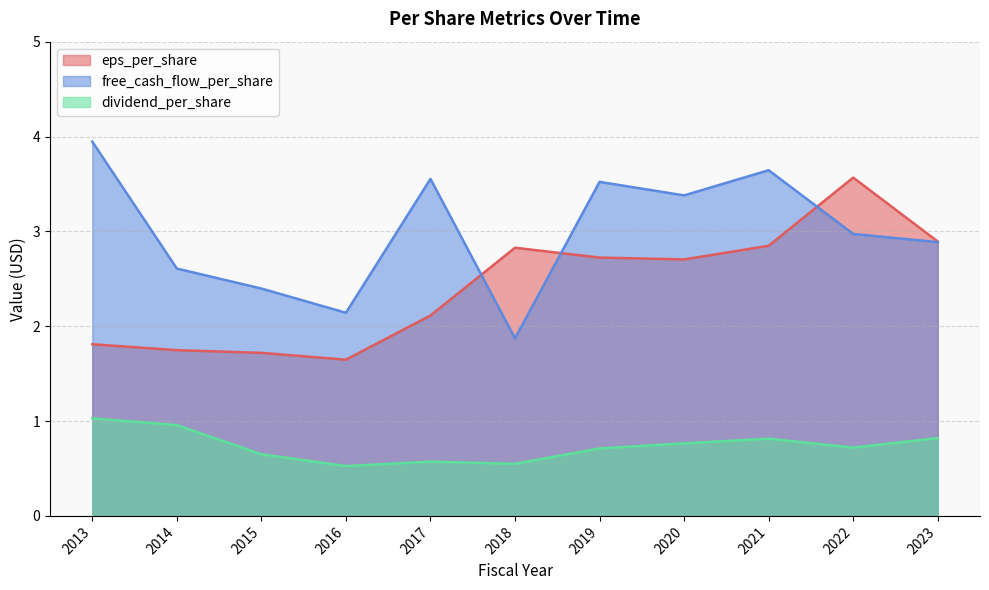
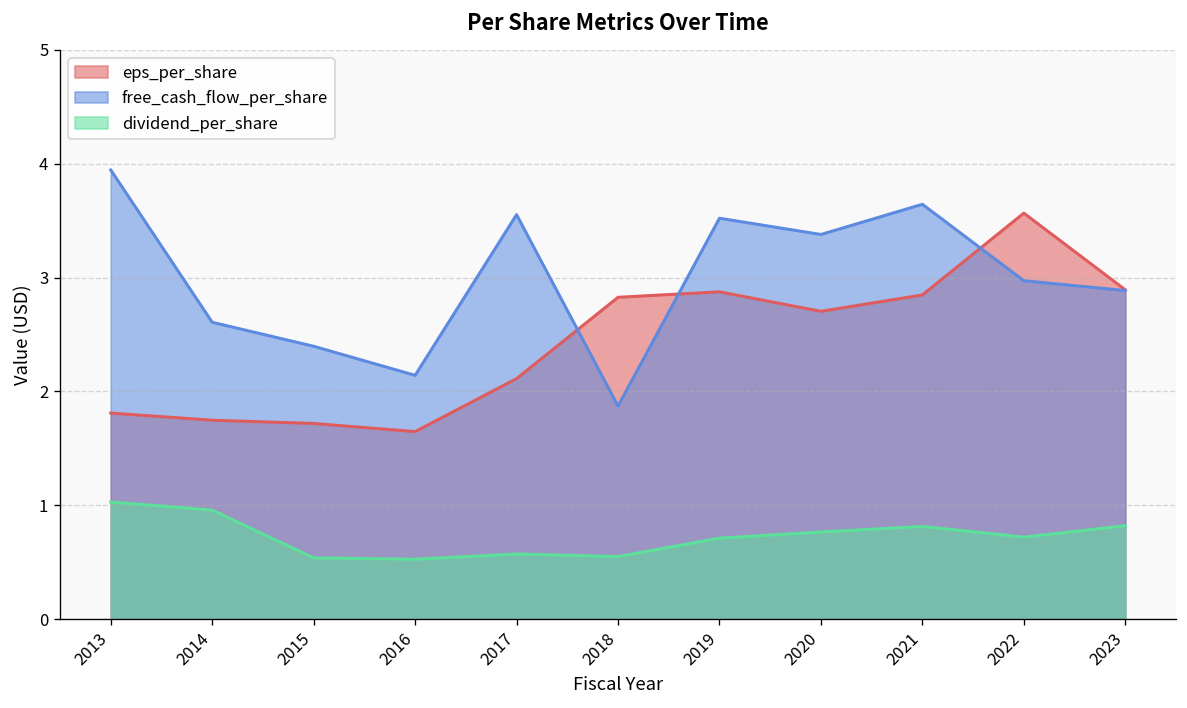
  {
    "eps_per_share": {
      "2013": 1.8,
      "2014": 1.7,
      "2015": 1.7,
      "2016": 1.6,
      "2017": 2.1,
      "2018": 2.8,
-     "2019": 2.7,
+     "2019": 2.9,
      "2020": 2.7,
      "2021": 2.8,
      "2022": 3.6
    },
    "free_cash_flow_per_share": {
      "2013": 3.9,
      "2014": 2.6,
      "2015": 2.4,
      "2016": 2.1,
      "2017": 3.6,
      "2018": 1.9,
      "2019": 3.5,
      "2020": 3.4,
      "2021": 3.6,
      "2022": 3.0
    },
    "dividend_per_share": {
      "2013": 1.0,
      "2014": 1.0,
-     "2015": 0.7,
+     "2015": 0.5,
      "2016": 0.5,
      "2017": 0.6,
      "2018": 0.5,
      "2019": 0.7,
      "2020": 0.8,
      "2021": 0.8,
      "2022": 0.7,
      "2023": 0.8
    }
  }
